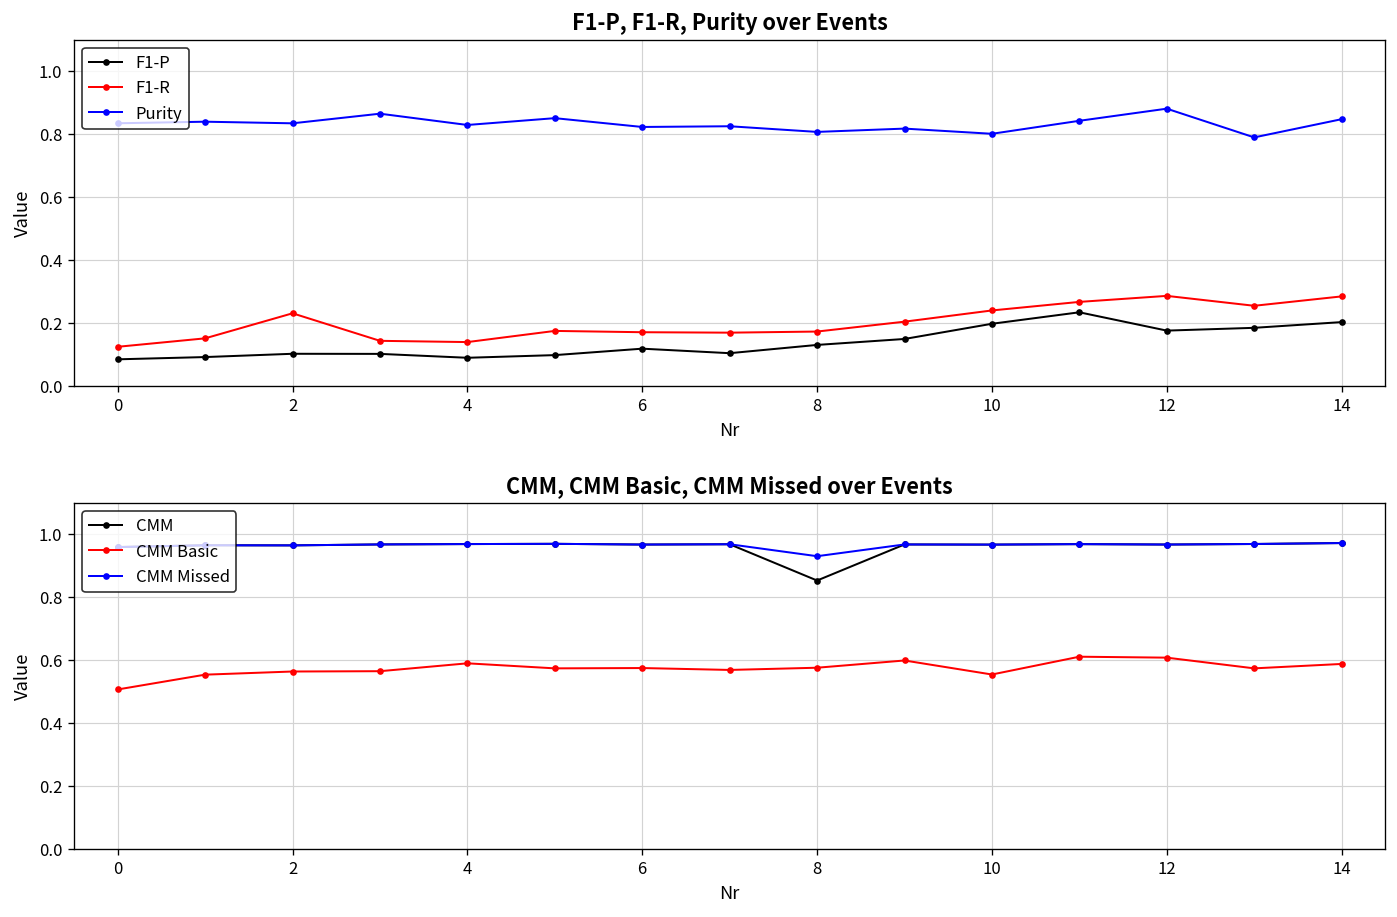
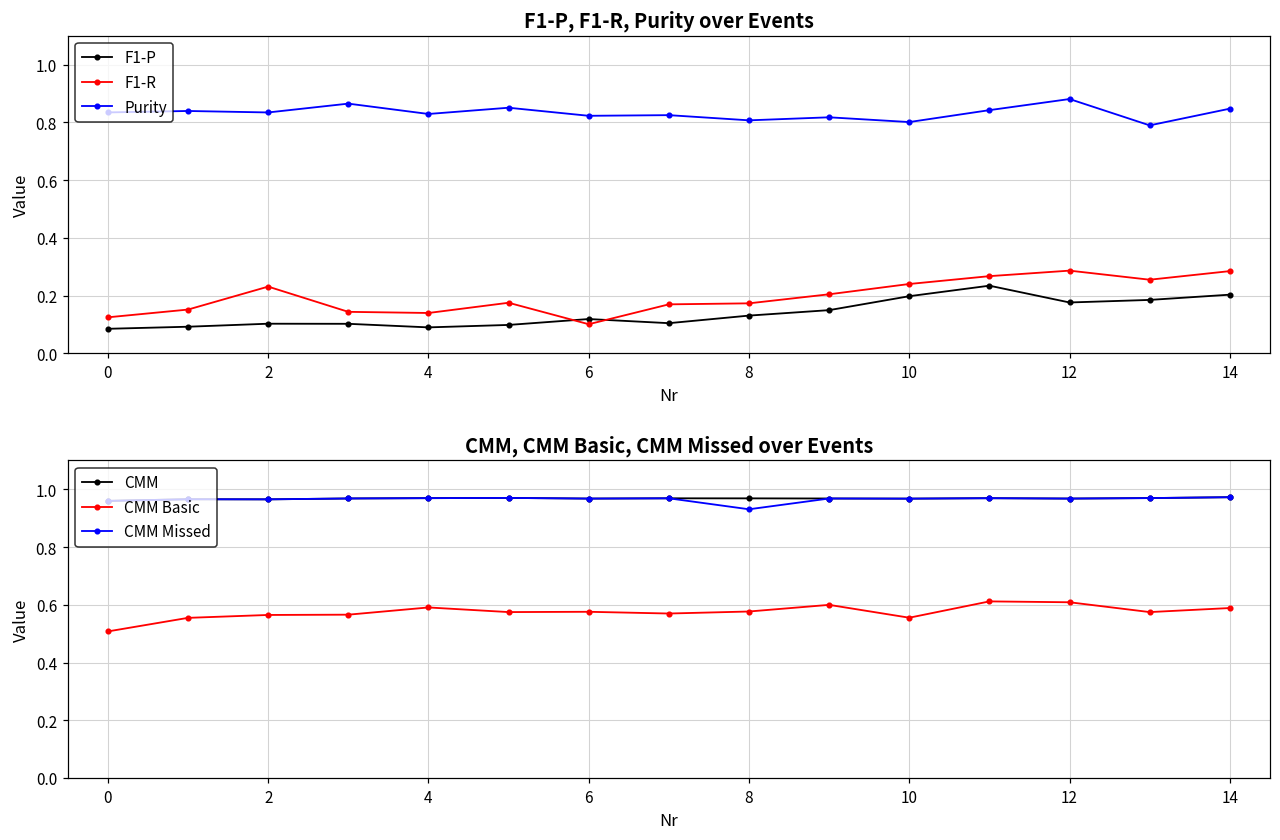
  {
    "F1-P, F1-R, Purity over Events": {
      "F1-P": {
        "0": 0.09,
        "2": 0.10,
        "4": 0.09,
        "6": 0.12,
        "8": 0.13,
        "10": 0.20,
        "12": 0.18,
        "14": 0.20
      },
      "F1-R": {
        "0": 0.12,
        "2": 0.23,
        "4": 0.14,
-       "6": 0.17,
+       "6": 0.10,
        "8": 0.17,
        "10": 0.24,
        "12": 0.29,
        "14": 0.28
      },
      "Purity": {
        "2": 0.83,
        "4": 0.83,
        "6": 0.82,
        "8": 0.81,
        "10": 0.80,
        "12": 0.88,
        "14": 0.85
      }
    },
    "CMM, CMM Basic, CMM Missed over Events": {
      "CMM": {
-       "8": 0.85
+       "8": 0.97
      },
      "CMM Basic": {
        "0": 0.51,
        "2": 0.57,
        "4": 0.59,
        "6": 0.58,
        "8": 0.58,
        "10": 0.56,
        "12": 0.61,
        "14": 0.59
      },
      "CMM Missed": {
        "8": 0.93
      }
    }
  }
